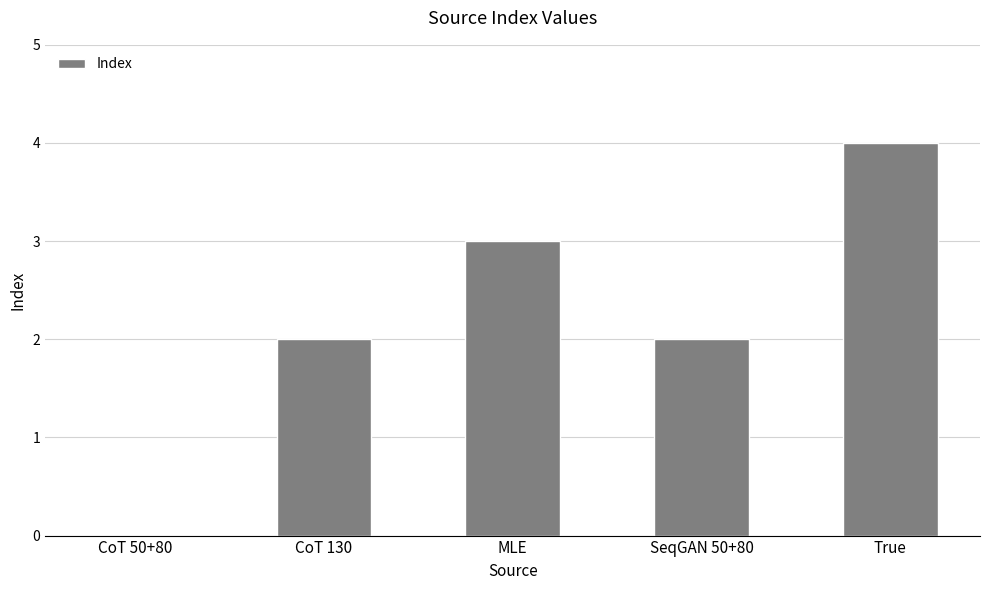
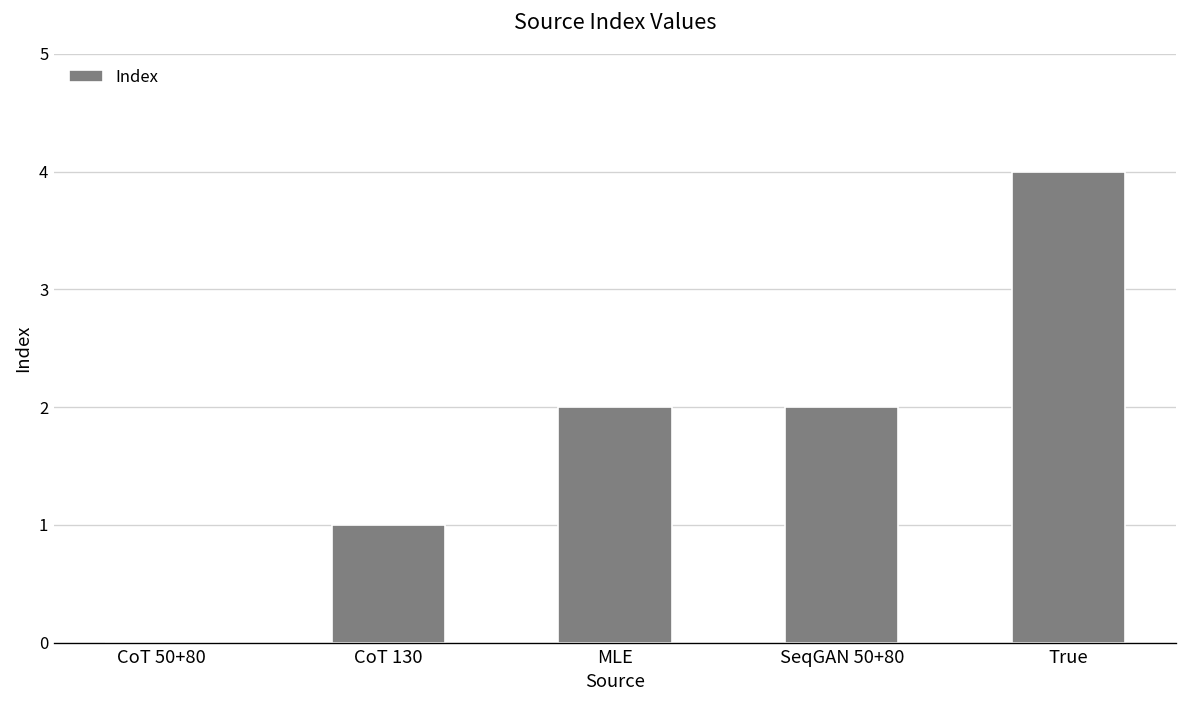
  {
    "CoT 50+80": 0,
-   "CoT 130": 2,
-   "MLE": 3,
+   "CoT 130": 1,
+   "MLE": 2,
    "SeqGAN 50+80": 2,
    "True": 4
  }
